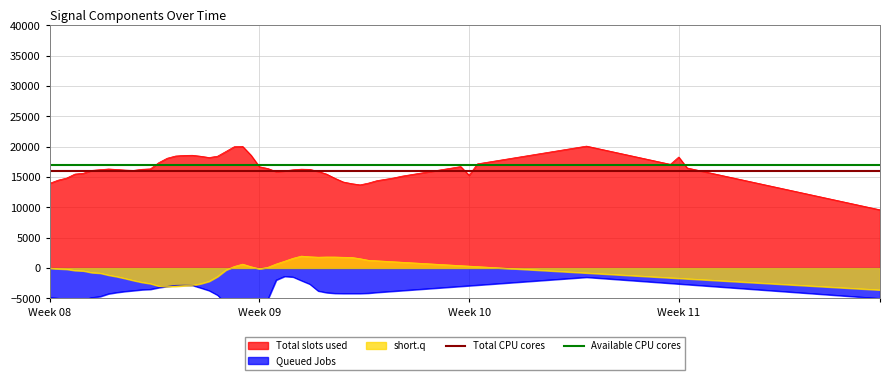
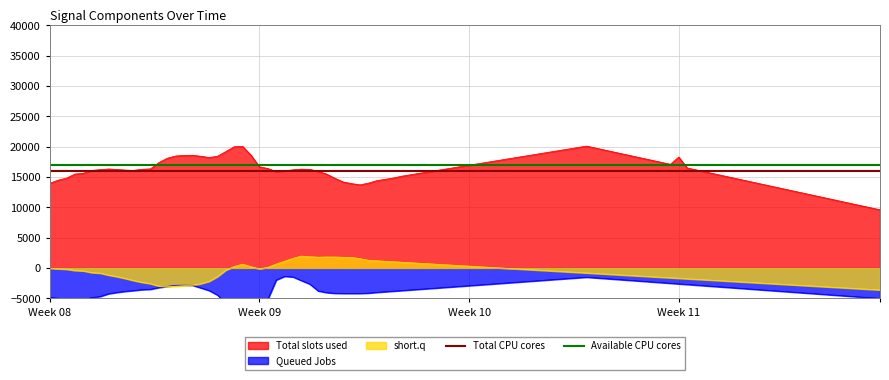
  {
    "Total slots used": {
      "Week 08": 14000,
      "Week 09": 17000,
-     "Week 10": 15000,
+     "Week 10": 17000,
      "Week 11": 18000
    }
  }
